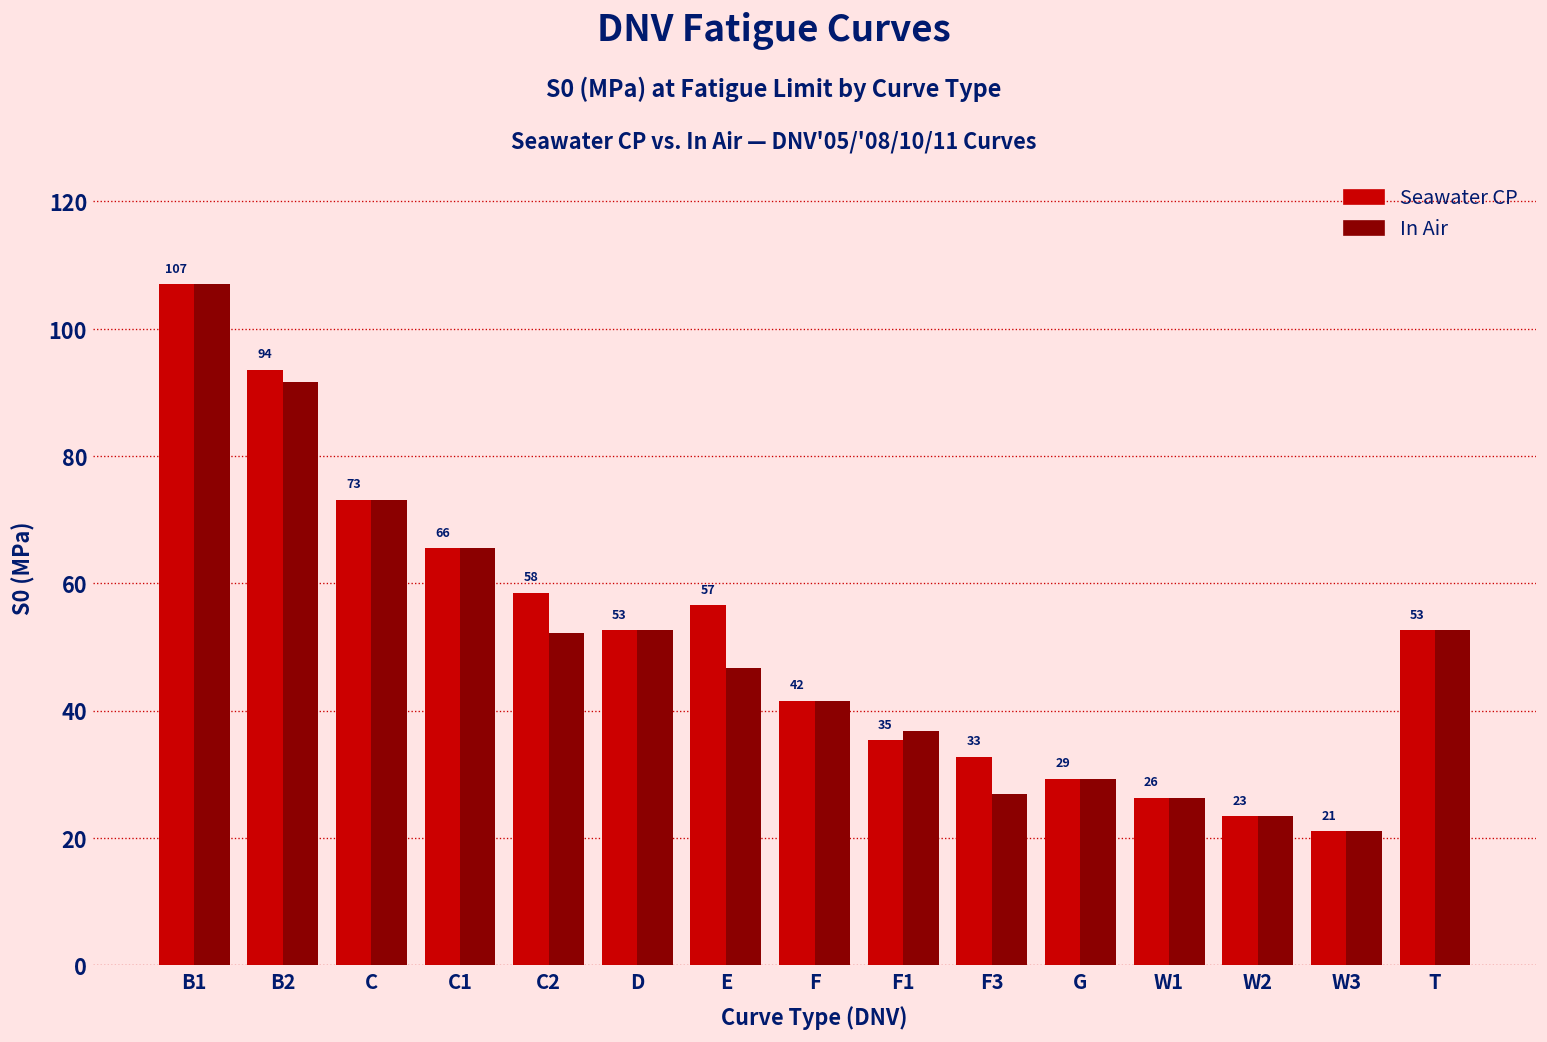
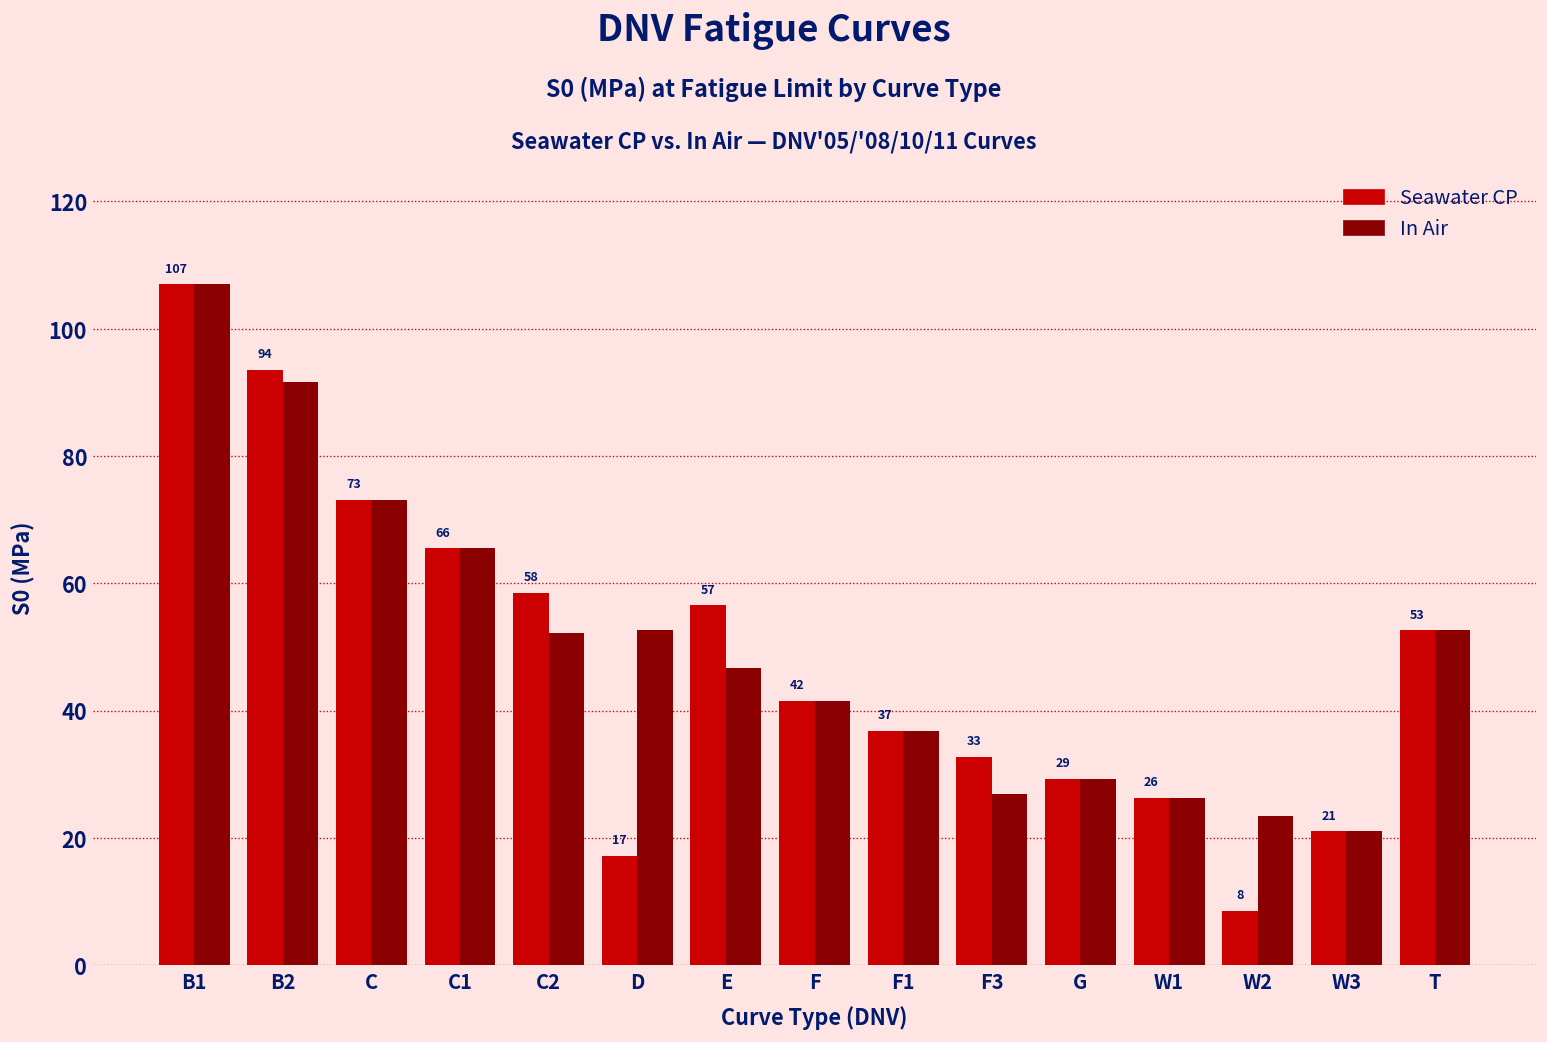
  {
    "Seawater CP": {
      "B1": 107,
      "B2": 94,
      "C": 73,
      "C1": 66,
      "C2": 58,
-     "D": 53,
+     "D": 17,
      "E": 57,
      "F": 42,
-     "F1": 35,
+     "F1": 37,
      "F3": 33,
      "G": 29,
      "W1": 26,
-     "W2": 23,
+     "W2": 8,
      "W3": 21,
      "T": 53
    },
    "In Air": {
      "B2": 92,
      "C2": 52,
      "E": 47,
      "F1": 37,
      "F3": 27
    }
  }
